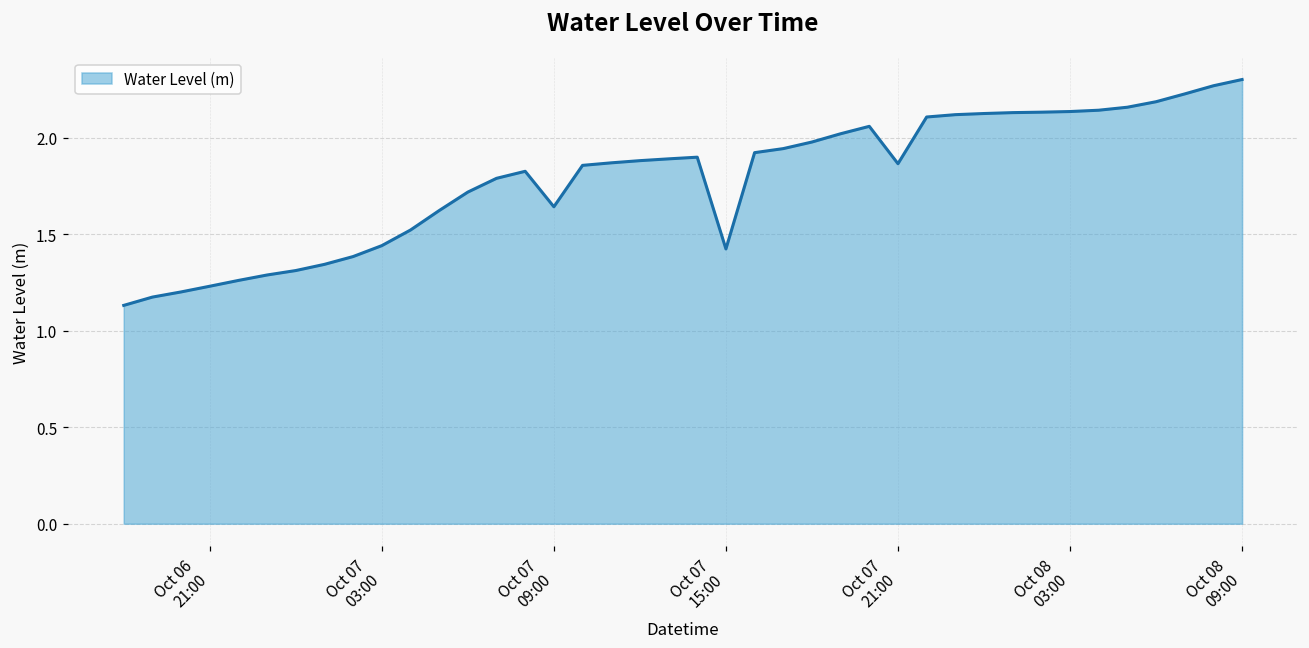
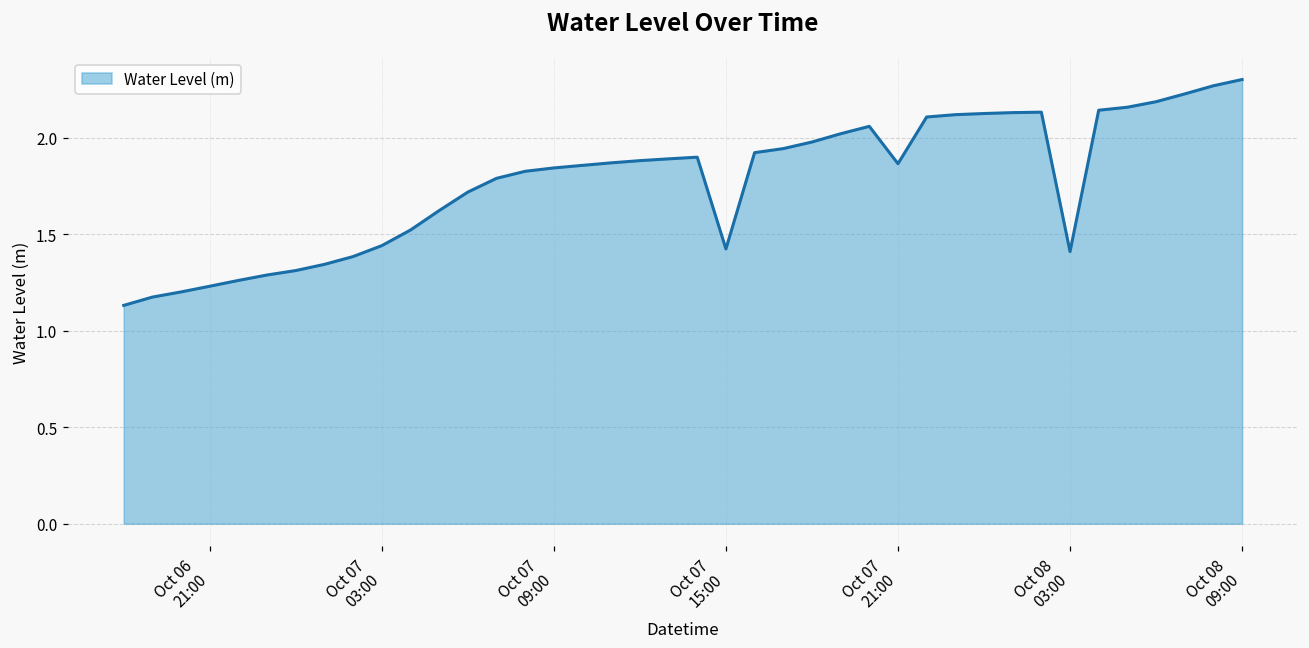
  {
    "Oct 06 21:00": 1.23,
    "Oct 07 03:00": 1.44,
-   "Oct 07 09:00": 1.64,
+   "Oct 07 09:00": 1.84,
    "Oct 07 15:00": 1.42,
    "Oct 07 21:00": 1.87,
-   "Oct 08 03:00": 2.14,
+   "Oct 08 03:00": 1.41,
    "Oct 08 09:00": 2.30
  }
